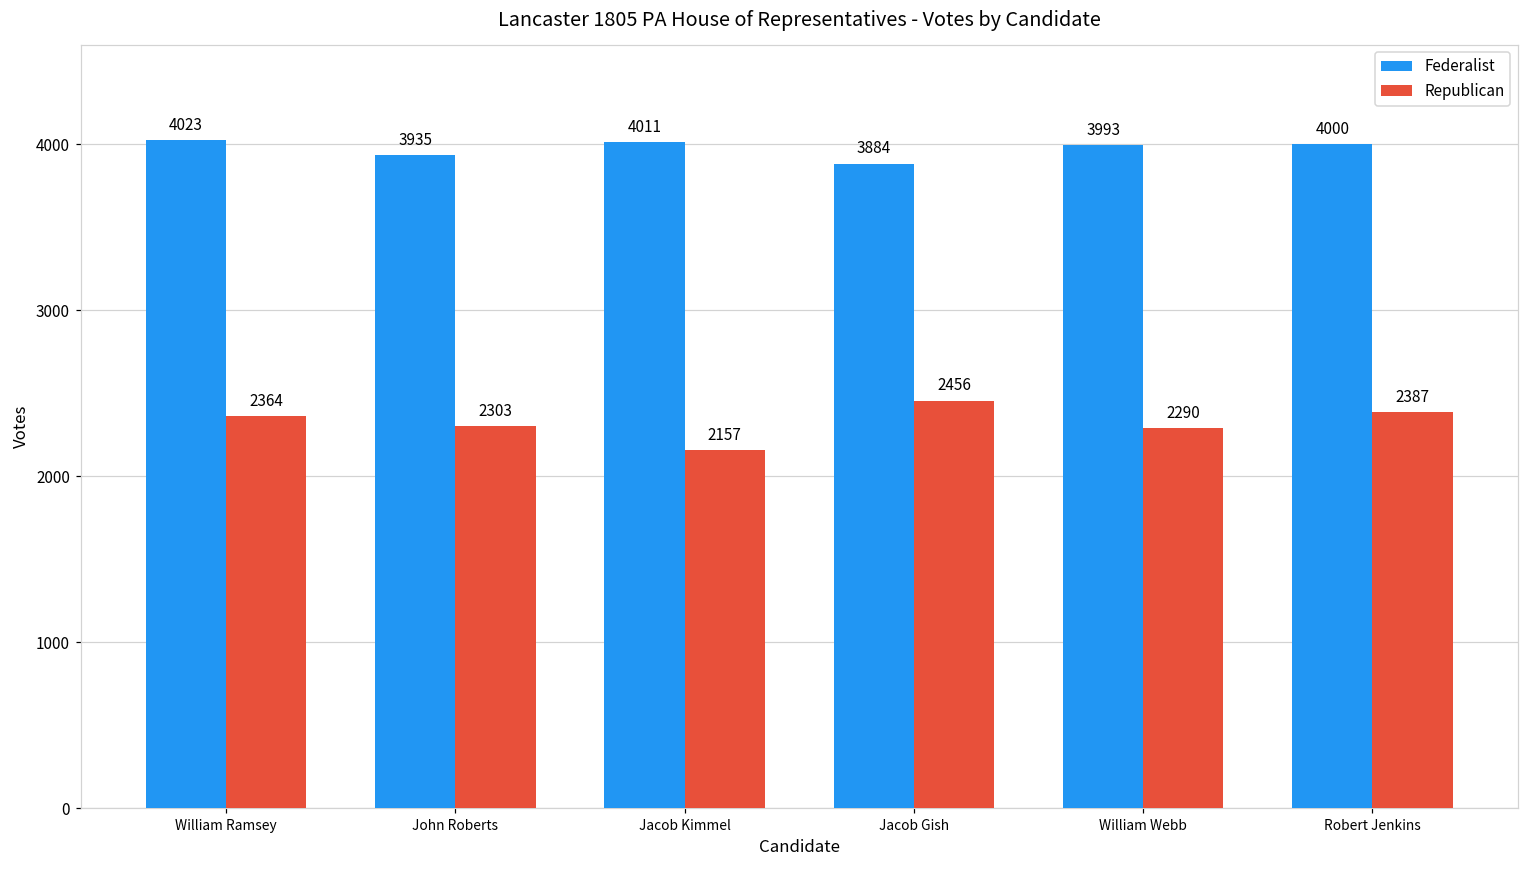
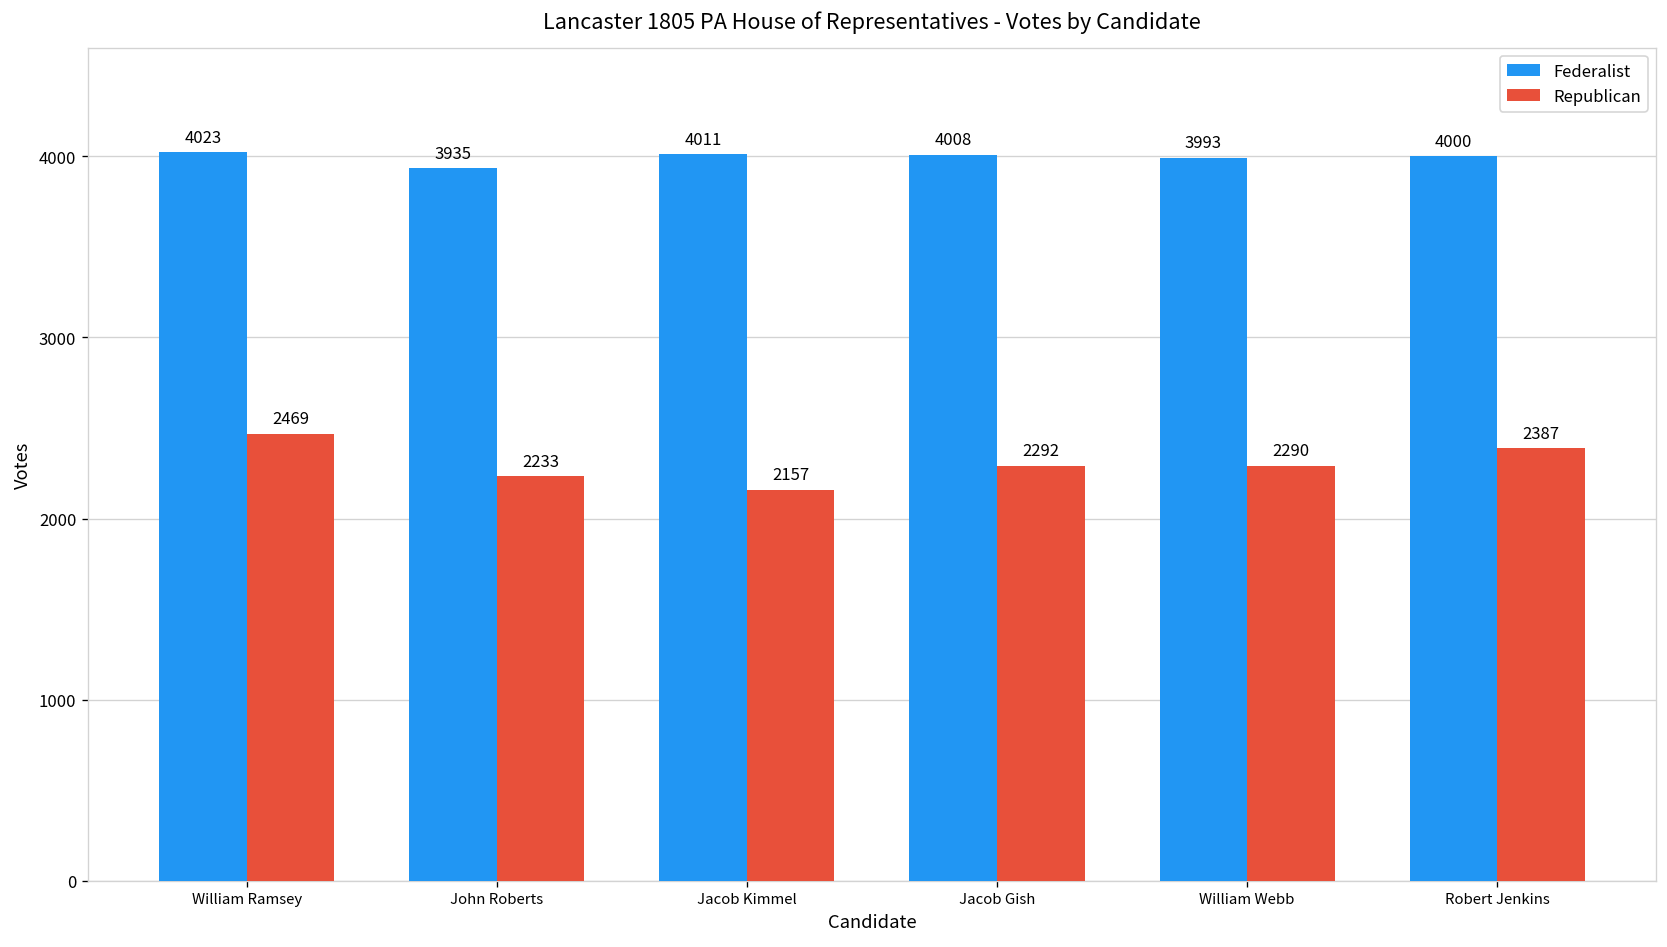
  {
    "Federalist": {
      "William Ramsey": 4023,
      "John Roberts": 3935,
      "Jacob Kimmel": 4011,
-     "Jacob Gish": 3884,
+     "Jacob Gish": 4008,
      "William Webb": 3993,
      "Robert Jenkins": 4000
    },
    "Republican": {
-     "William Ramsey": 2364,
-     "John Roberts": 2303,
+     "William Ramsey": 2469,
+     "John Roberts": 2233,
      "Jacob Kimmel": 2157,
-     "Jacob Gish": 2456,
+     "Jacob Gish": 2292,
      "William Webb": 2290,
      "Robert Jenkins": 2387
    }
  }
